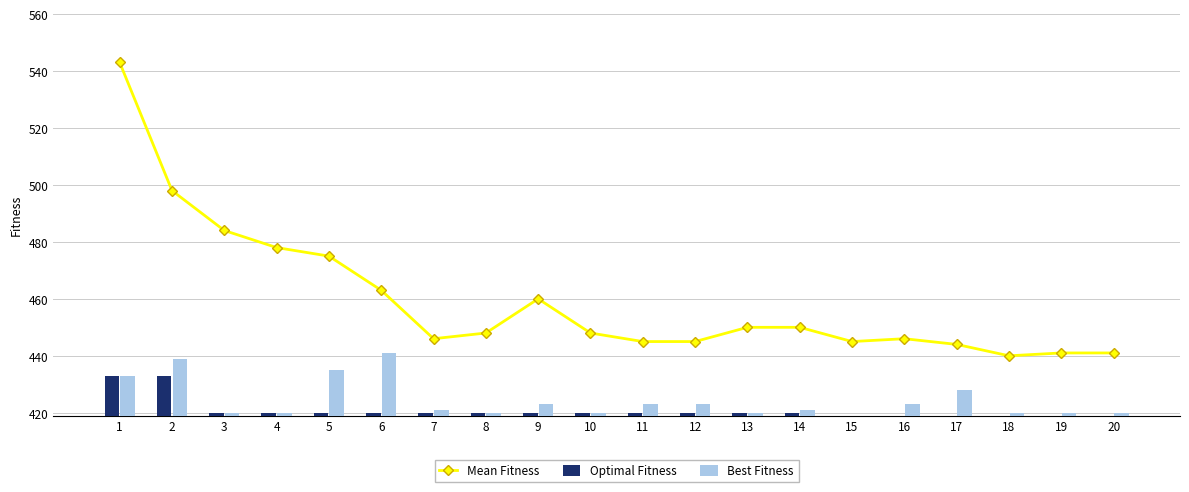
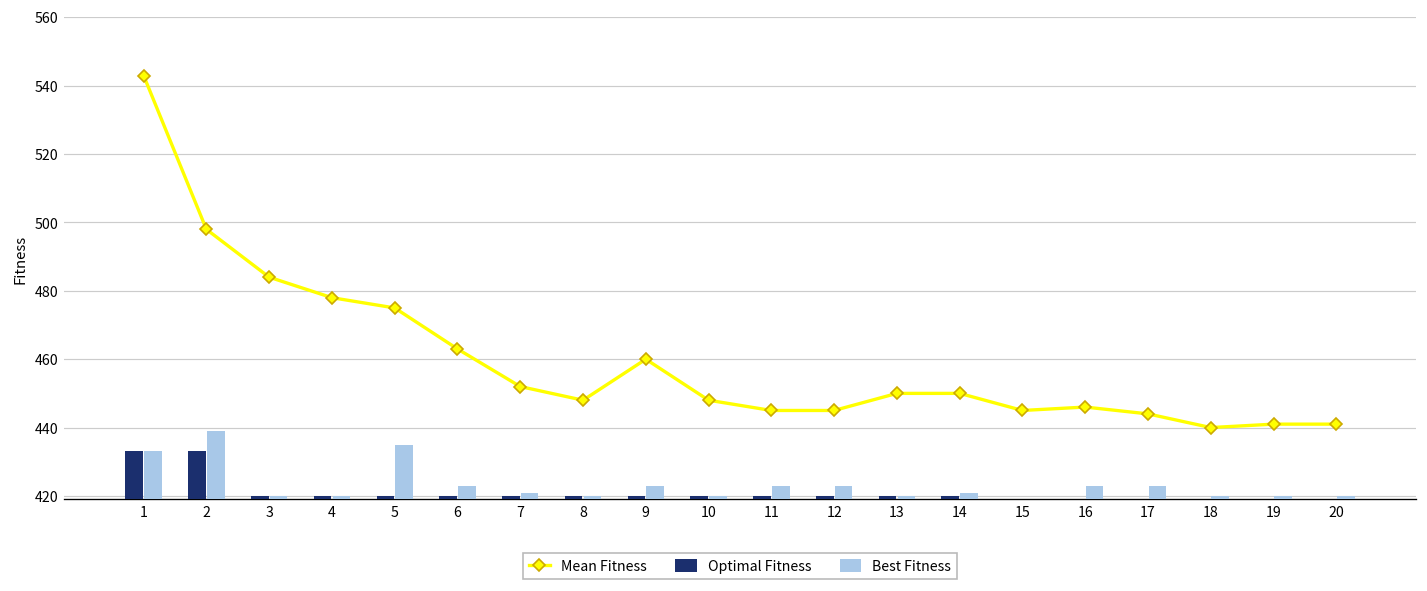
  {
    "Optimal Fitness": {
      "1": 433,
      "2": 433,
      "3": 420,
      "4": 420,
      "5": 420,
      "6": 420,
      "7": 420,
      "8": 420,
      "9": 420,
      "10": 420,
      "11": 420,
      "12": 420,
      "13": 420,
      "14": 420,
      "15": 419,
      "16": 419,
      "17": 419,
      "18": 419,
      "20": 419
    },
    "Mean Fitness": {
      "1": 543,
      "2": 498,
      "3": 484,
      "4": 478,
      "5": 475,
      "6": 463,
-     "7": 446,
+     "7": 452,
      "8": 448,
      "9": 460,
      "10": 448,
      "11": 445,
      "12": 445,
      "13": 450,
      "14": 450,
      "15": 445,
      "16": 446,
      "17": 444,
      "18": 440,
      "19": 441,
      "20": 441
    },
    "Best Fitness": {
      "1": 433,
      "2": 439,
      "3": 420,
      "4": 420,
      "5": 435,
-     "6": 441,
+     "6": 423,
      "7": 421,
      "8": 420,
      "9": 423,
      "10": 420,
      "11": 423,
      "12": 423,
      "13": 420,
      "14": 421,
      "16": 423,
-     "17": 428,
+     "17": 423,
      "18": 420,
      "19": 420,
      "20": 420
    }
  }
